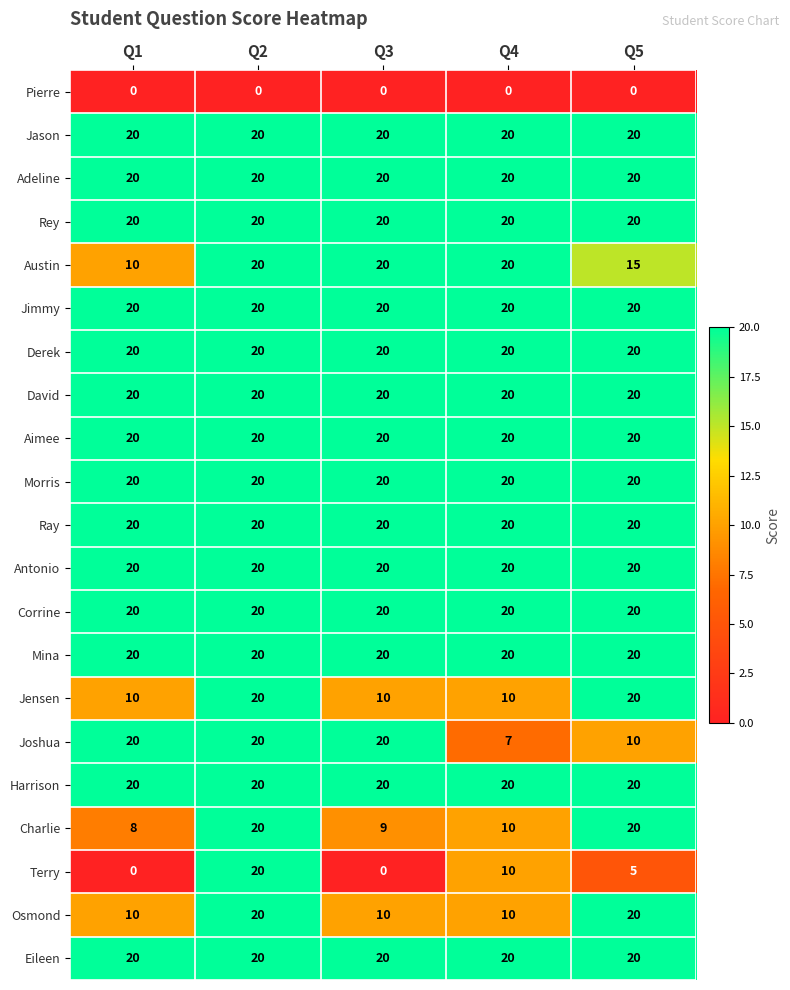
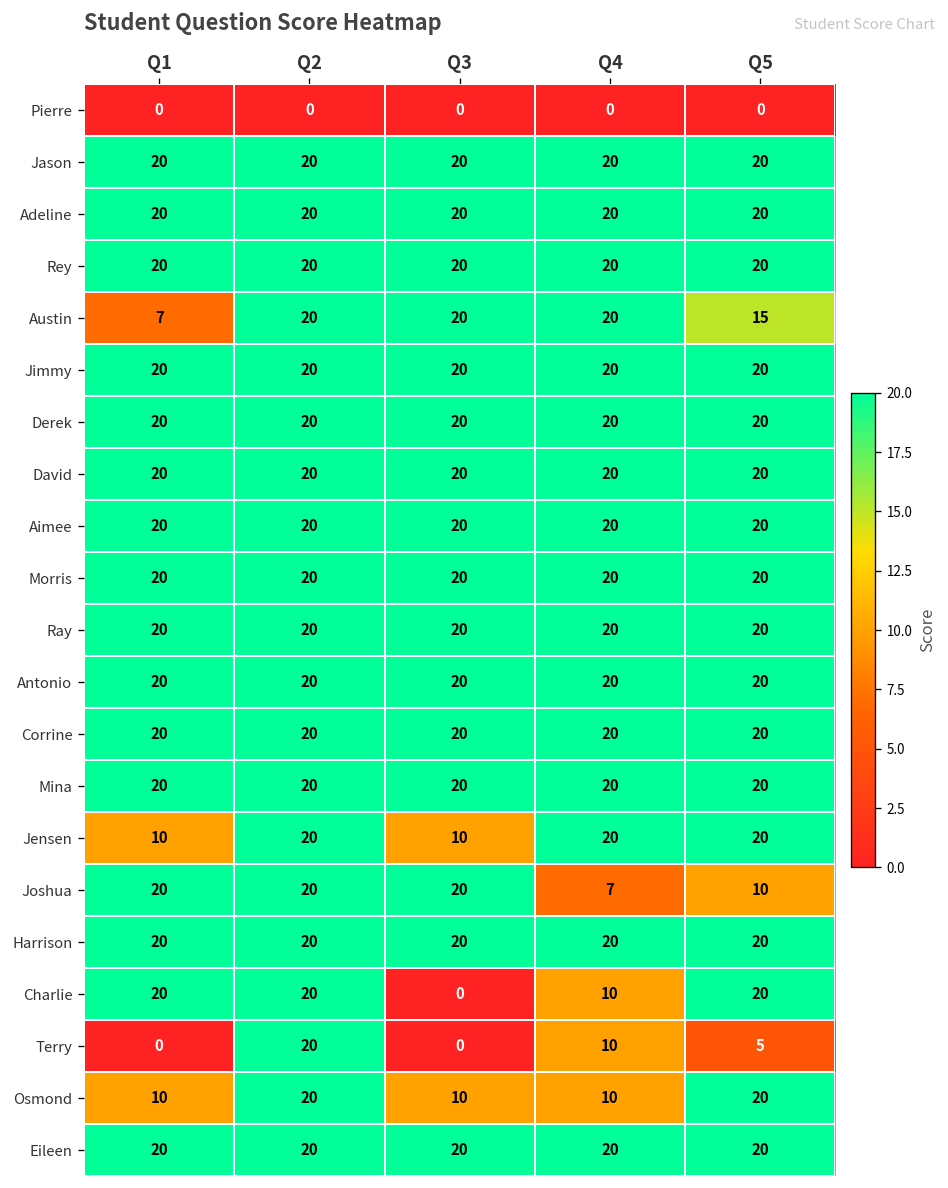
  {
    "Pierre": {
      "Q1": 0,
      "Q2": 0,
      "Q3": 0,
      "Q4": 0,
      "Q5": 0
    },
    "Jason": {
      "Q1": 20,
      "Q2": 20,
      "Q3": 20,
      "Q4": 20,
      "Q5": 20
    },
    "Adeline": {
      "Q1": 20,
      "Q2": 20,
      "Q3": 20,
      "Q4": 20,
      "Q5": 20
    },
    "Rey": {
      "Q1": 20,
      "Q2": 20,
      "Q3": 20,
      "Q4": 20,
      "Q5": 20
    },
    "Austin": {
-     "Q1": 10,
+     "Q1": 7,
      "Q2": 20,
      "Q3": 20,
      "Q4": 20,
      "Q5": 15
    },
    "Jimmy": {
      "Q1": 20,
      "Q2": 20,
      "Q3": 20,
      "Q4": 20,
      "Q5": 20
    },
    "Derek": {
      "Q1": 20,
      "Q2": 20,
      "Q3": 20,
      "Q4": 20,
      "Q5": 20
    },
    "David": {
      "Q1": 20,
      "Q2": 20,
      "Q3": 20,
      "Q4": 20,
      "Q5": 20
    },
    "Aimee": {
      "Q1": 20,
      "Q2": 20,
      "Q3": 20,
      "Q4": 20,
      "Q5": 20
    },
    "Morris": {
      "Q1": 20,
      "Q2": 20,
      "Q3": 20,
      "Q4": 20,
      "Q5": 20
    },
    "Ray": {
      "Q1": 20,
      "Q2": 20,
      "Q3": 20,
      "Q4": 20,
      "Q5": 20
    },
    "Antonio": {
      "Q1": 20,
      "Q2": 20,
      "Q3": 20,
      "Q4": 20,
      "Q5": 20
    },
    "Corrine": {
      "Q1": 20,
      "Q2": 20,
      "Q3": 20,
      "Q4": 20,
      "Q5": 20
    },
    "Mina": {
      "Q1": 20,
      "Q2": 20,
      "Q3": 20,
      "Q4": 20,
      "Q5": 20
    },
    "Jensen": {
      "Q1": 10,
      "Q2": 20,
      "Q3": 10,
-     "Q4": 10,
+     "Q4": 20,
      "Q5": 20
    },
    "Joshua": {
      "Q1": 20,
      "Q2": 20,
      "Q3": 20,
      "Q4": 7,
      "Q5": 10
    },
    "Harrison": {
      "Q1": 20,
      "Q2": 20,
      "Q3": 20,
      "Q4": 20,
      "Q5": 20
    },
    "Charlie": {
-     "Q1": 8,
+     "Q1": 20,
      "Q2": 20,
-     "Q3": 9,
+     "Q3": 0,
      "Q4": 10,
      "Q5": 20
    },
    "Terry": {
      "Q1": 0,
      "Q2": 20,
      "Q3": 0,
      "Q4": 10,
      "Q5": 5
    },
    "Osmond": {
      "Q1": 10,
      "Q2": 20,
      "Q3": 10,
      "Q4": 10,
      "Q5": 20
    },
    "Eileen": {
      "Q1": 20,
      "Q2": 20,
      "Q3": 20,
      "Q4": 20,
      "Q5": 20
    }
  }
